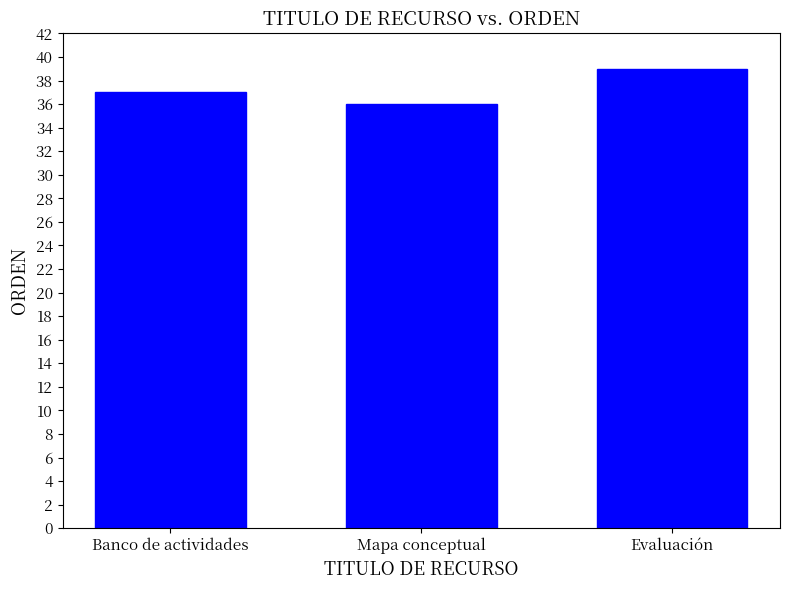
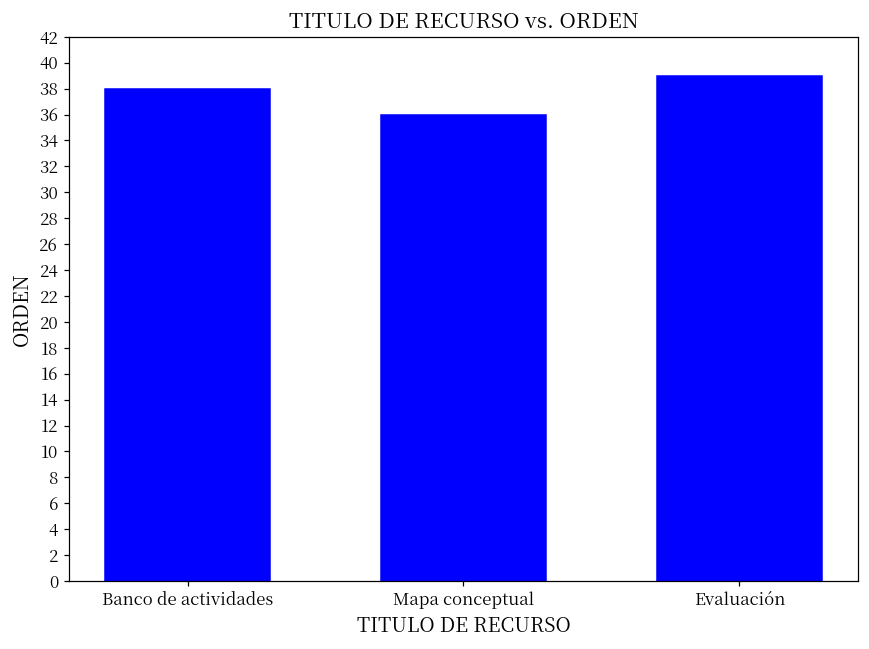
  {
-   "Banco de actividades": 37,
+   "Banco de actividades": 38,
    "Mapa conceptual": 36,
    "Evaluación": 39
  }
